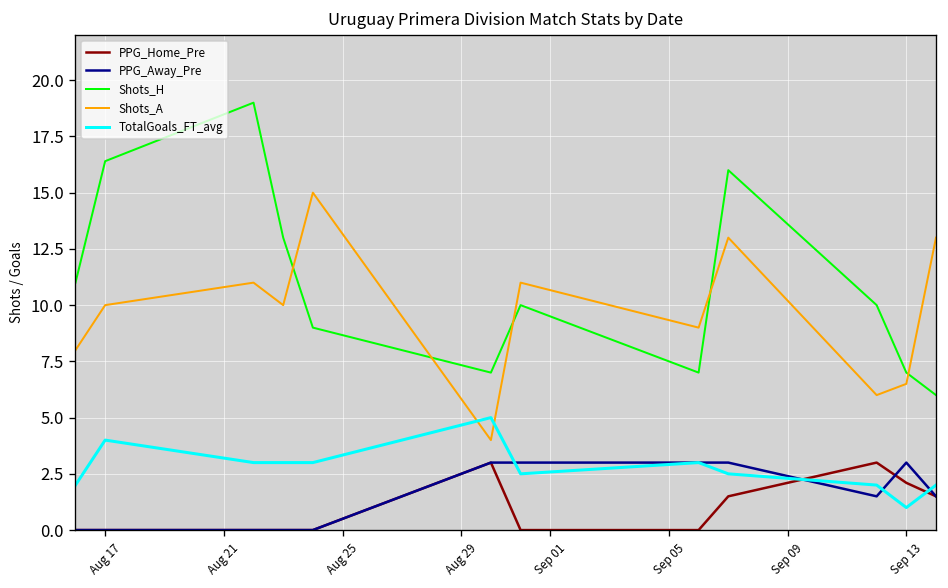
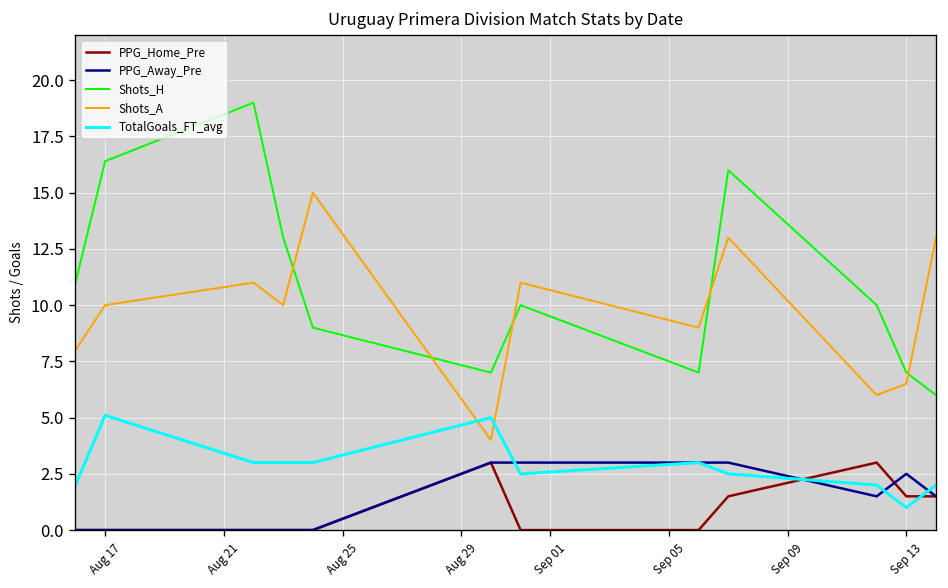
  {
    "PPG_Home_Pre": {
-     "Sep 13": 2.1
+     "Sep 13": 1.5
    },
    "PPG_Away_Pre": {
-     "Sep 13": 3.0
+     "Sep 13": 2.5
    },
    "Shots_H": {
      "Aug 17": 16.4,
      "Sep 13": 7.0
    },
    "Shots_A": {
      "Aug 17": 10.0,
      "Sep 13": 6.5
    },
    "TotalGoals_FT_avg": {
-     "Aug 17": 4.0,
+     "Aug 17": 5.1,
      "Sep 13": 1.0
    }
  }
